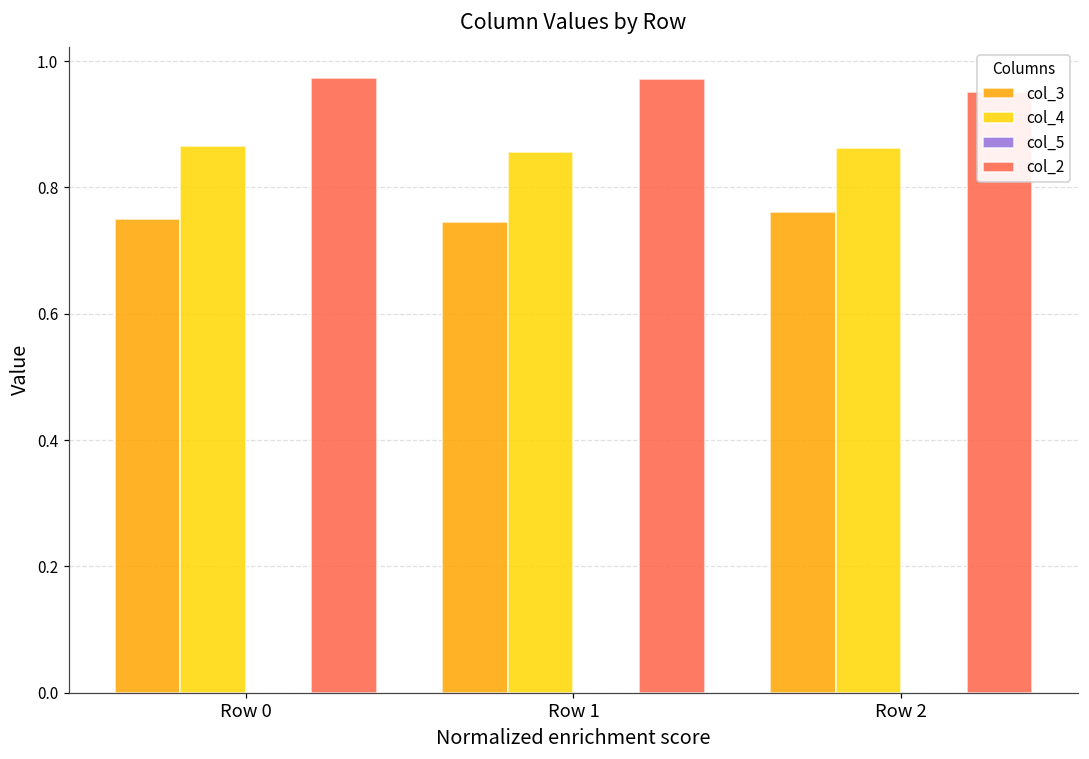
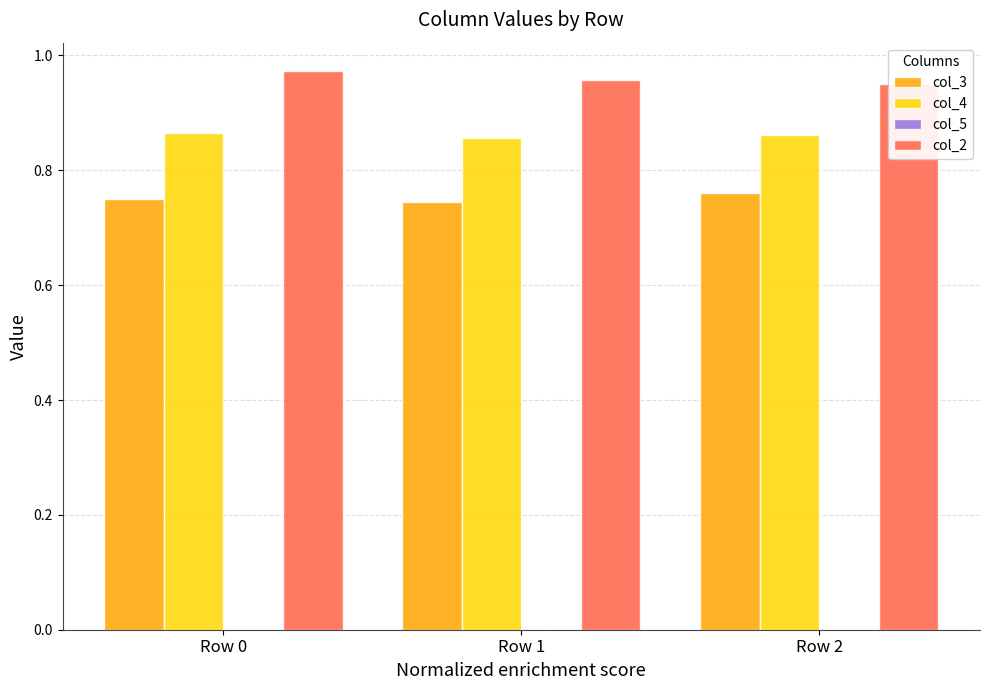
  {
    "col_5": {
      "Row 0": 0.00,
      "Row 1": 0.00,
      "Row 2": 0.00
    },
    "col_2": {
      "Row 0": 0.97,
-     "Row 1": 0.97
+     "Row 1": 0.96
    }
  }
